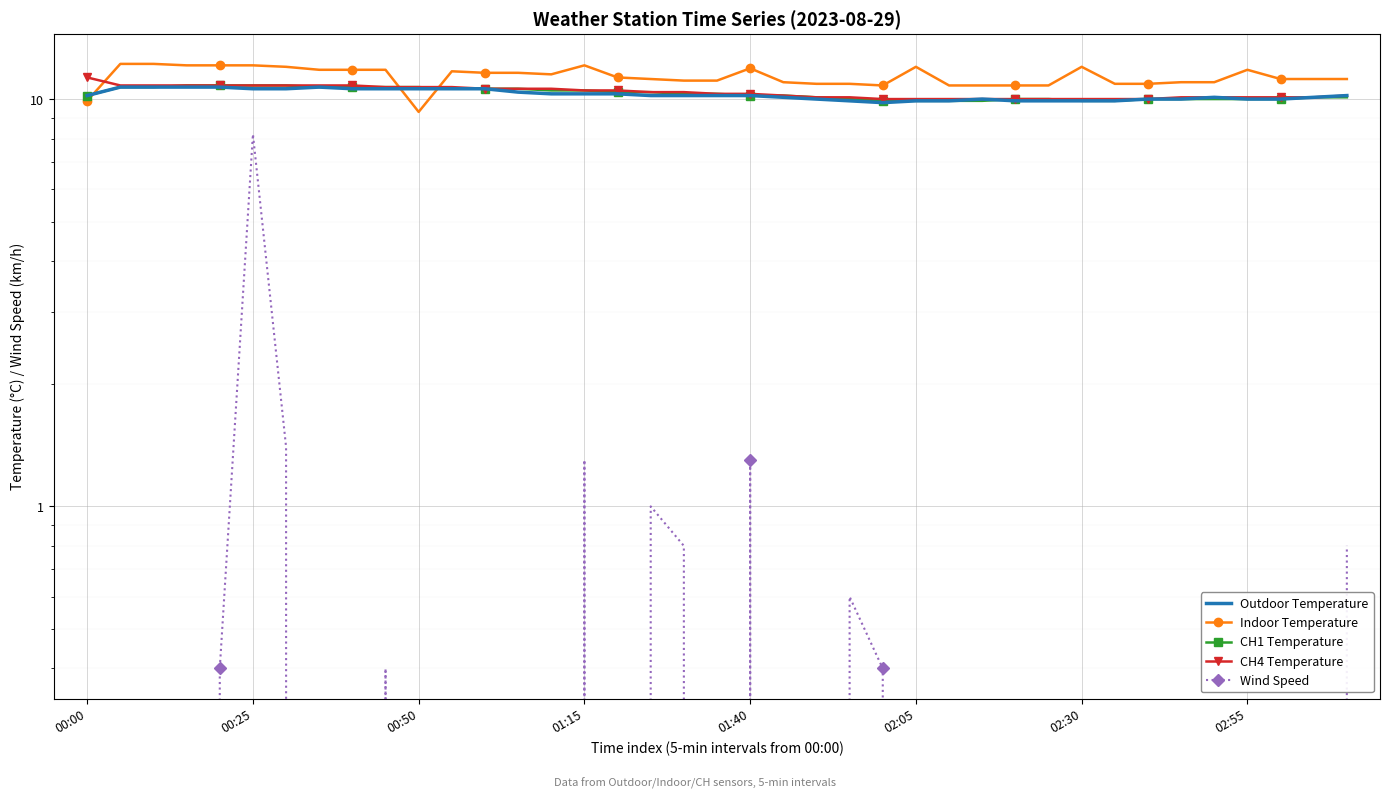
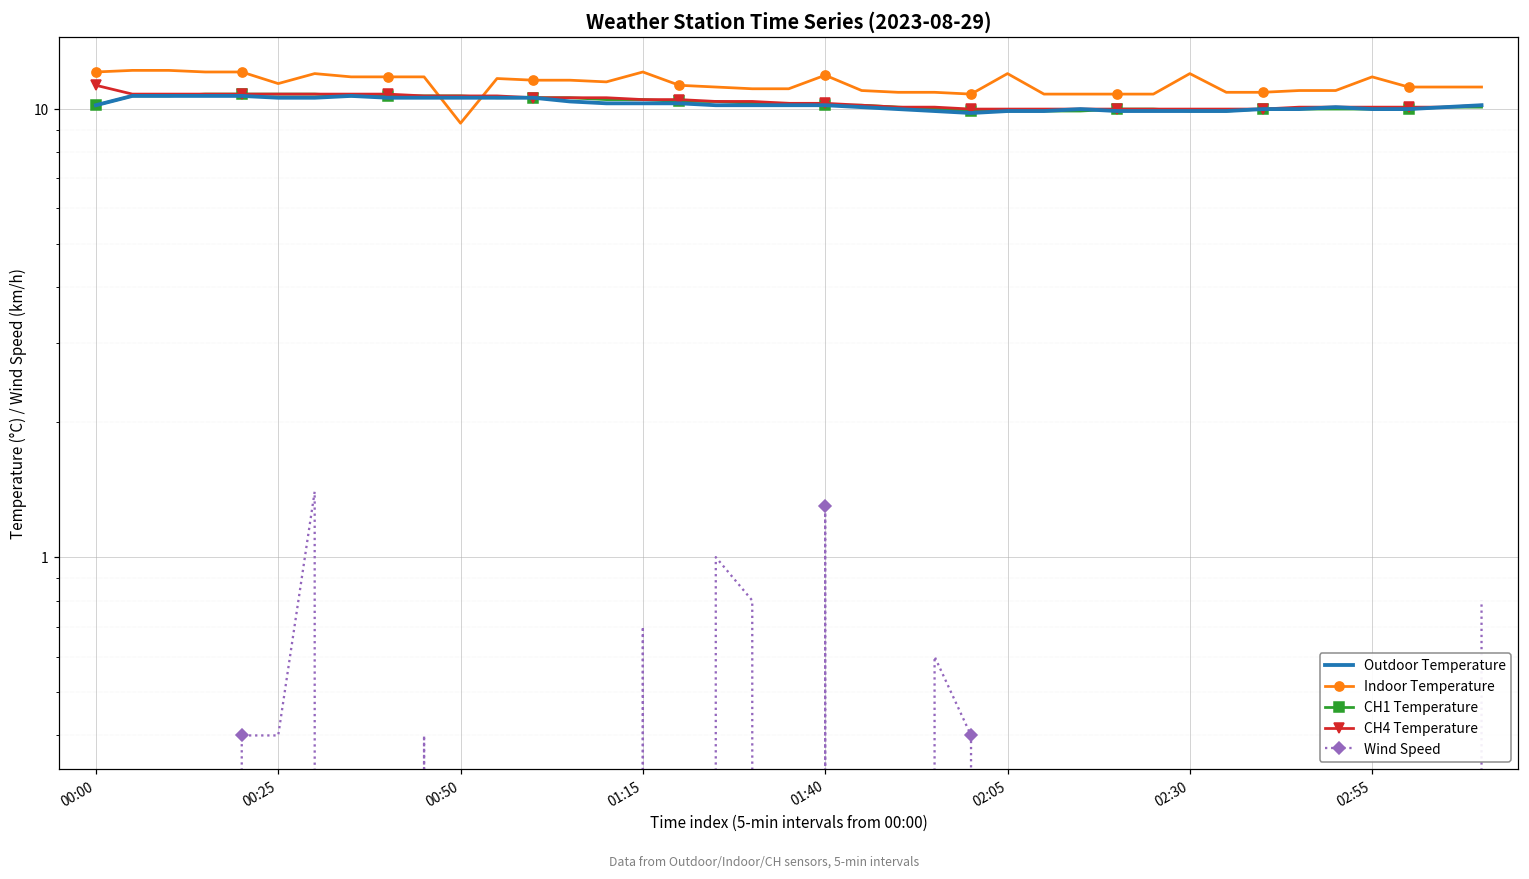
  {
    "Outdoor Temperature": {
      "00:25": 10.6,
      "01:15": 10.3
    },
    "Indoor Temperature": {
-     "00:00": 9.9,
-     "00:25": 12.1,
+     "00:00": 12.1,
+     "00:25": 11.4,
      "00:50": 9.3,
      "01:15": 12.1,
      "01:40": 11.9,
      "02:05": 12.0,
      "02:30": 12.0,
      "02:55": 11.8
    },
    "CH4 Temperature": {
      "00:00": 11.3
    },
    "Wind Speed": {
-     "00:25": 8.2,
-     "01:15": 1.3,
+     "00:25": 0.4,
+     "01:15": 0.7,
      "01:40": 1.3
    }
  }
